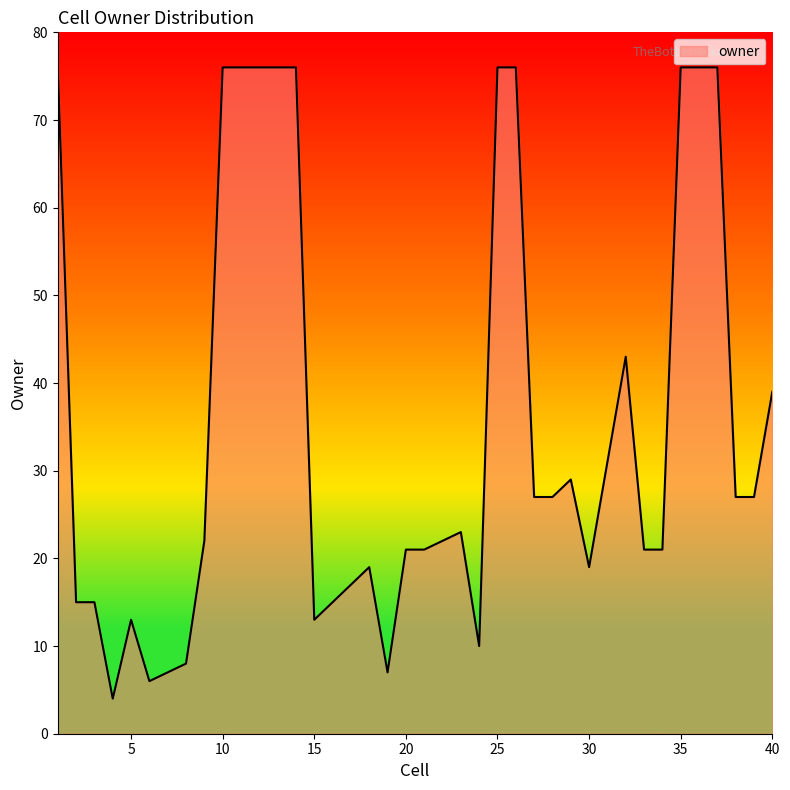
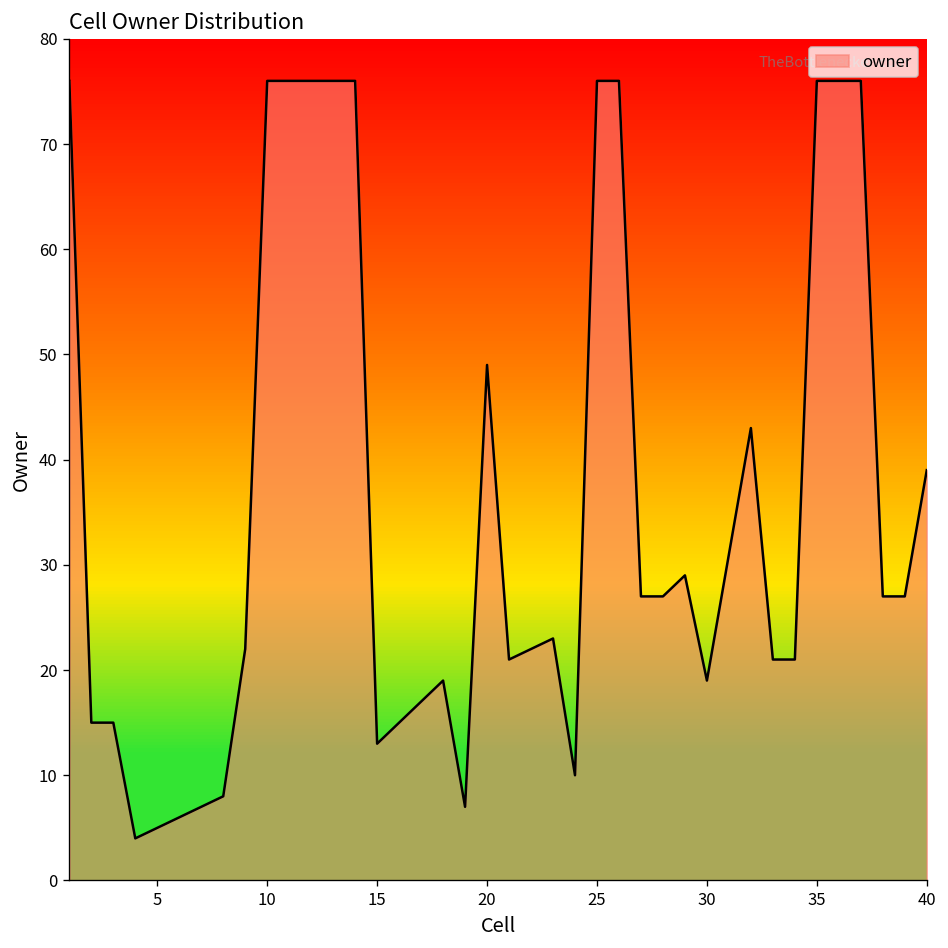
  {
-   "5": 13,
+   "5": 5,
    "10": 76,
    "15": 13,
-   "20": 21,
+   "20": 49,
    "25": 76,
    "30": 19,
    "35": 76,
    "40": 39
  }
